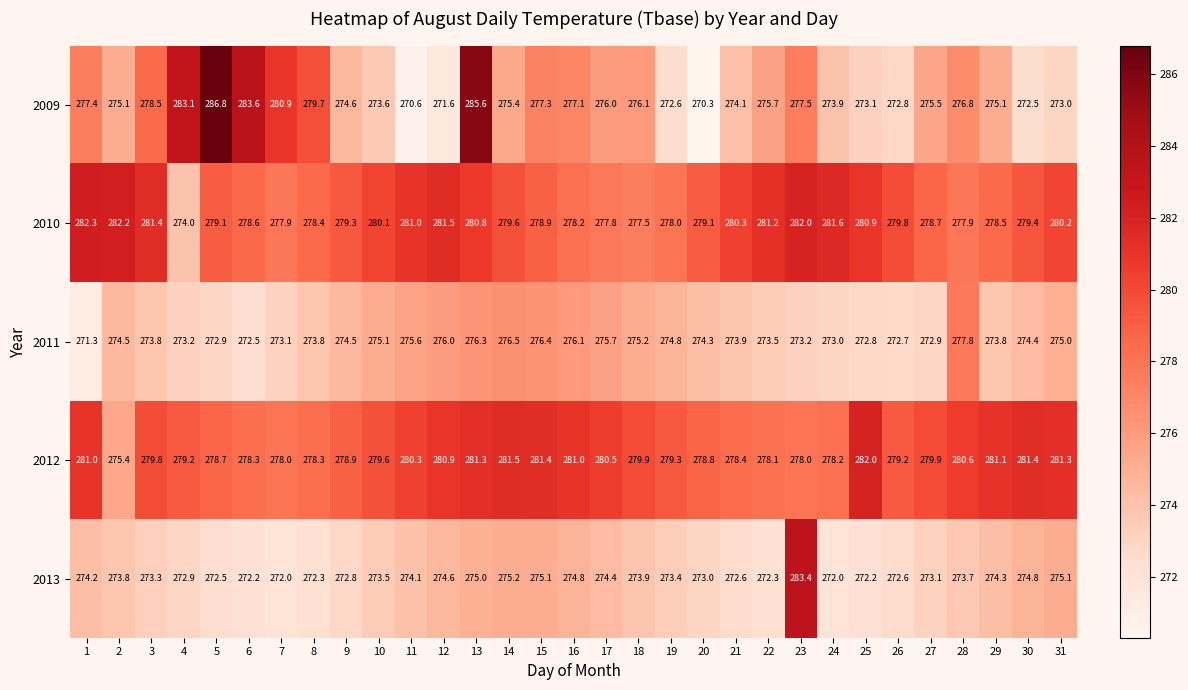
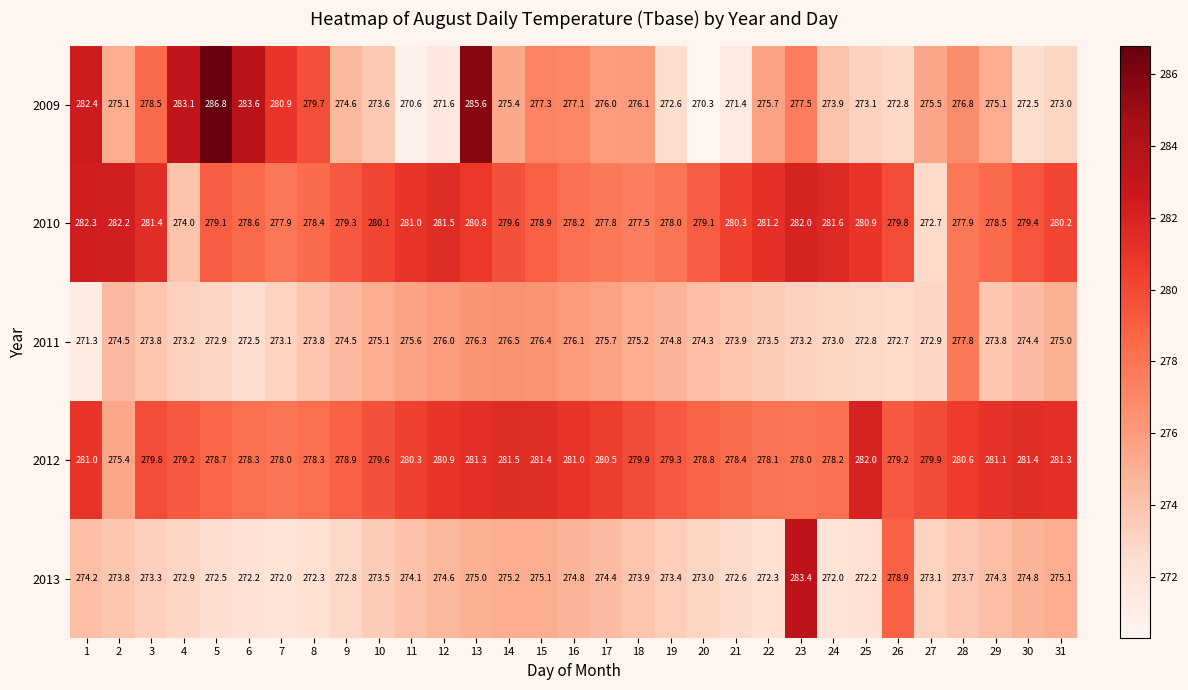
  {
    "2009": {
-     "1": 277.4,
+     "1": 282.4,
      "2": 275.1,
      "3": 278.5,
      "4": 283.1,
      "5": 286.8,
      "6": 283.6,
      "7": 280.9,
      "8": 279.7,
      "9": 274.6,
      "10": 273.6,
      "11": 270.6,
      "12": 271.6,
      "13": 285.6,
      "14": 275.4,
      "15": 277.3,
      "16": 277.1,
      "17": 276.0,
      "18": 276.1,
      "19": 272.6,
      "20": 270.3,
-     "21": 274.1,
+     "21": 271.4,
      "22": 275.7,
      "23": 277.5,
      "24": 273.9,
      "25": 273.1,
      "26": 272.8,
      "27": 275.5,
      "28": 276.8,
      "29": 275.1,
      "30": 272.5,
      "31": 273.0
    },
    "2010": {
      "1": 282.3,
      "2": 282.2,
      "3": 281.4,
      "4": 274.0,
      "5": 279.1,
      "6": 278.6,
      "7": 277.9,
      "8": 278.4,
      "9": 279.3,
      "10": 280.1,
      "11": 281.0,
      "12": 281.5,
      "13": 280.8,
      "14": 279.6,
      "15": 278.9,
      "16": 278.2,
      "17": 277.8,
      "18": 277.5,
      "19": 278.0,
      "20": 279.1,
      "21": 280.3,
      "22": 281.2,
      "23": 282.0,
      "24": 281.6,
      "25": 280.9,
      "26": 279.8,
-     "27": 278.7,
+     "27": 272.7,
      "28": 277.9,
      "29": 278.5,
      "30": 279.4,
      "31": 280.2
    },
    "2011": {
      "1": 271.3,
      "2": 274.5,
      "3": 273.8,
      "4": 273.2,
      "5": 272.9,
      "6": 272.5,
      "7": 273.1,
      "8": 273.8,
      "9": 274.5,
      "10": 275.1,
      "11": 275.6,
      "12": 276.0,
      "13": 276.3,
      "14": 276.5,
      "15": 276.4,
      "16": 276.1,
      "17": 275.7,
      "18": 275.2,
      "19": 274.8,
      "20": 274.3,
      "21": 273.9,
      "22": 273.5,
      "23": 273.2,
      "24": 273.0,
      "25": 272.8,
      "26": 272.7,
      "27": 272.9,
      "28": 277.8,
      "29": 273.8,
      "30": 274.4,
      "31": 275.0
    },
    "2012": {
      "1": 281.0,
      "2": 275.4,
      "3": 279.8,
      "4": 279.2,
      "5": 278.7,
      "6": 278.3,
      "7": 278.0,
      "8": 278.3,
      "9": 278.9,
      "10": 279.6,
      "11": 280.3,
      "12": 280.9,
      "13": 281.3,
      "14": 281.5,
      "15": 281.4,
      "16": 281.0,
      "17": 280.5,
      "18": 279.9,
      "19": 279.3,
      "20": 278.8,
      "21": 278.4,
      "22": 278.1,
      "23": 278.0,
      "24": 278.2,
      "25": 282.0,
      "26": 279.2,
      "27": 279.9,
      "28": 280.6,
      "29": 281.1,
      "30": 281.4,
      "31": 281.3
    },
    "2013": {
      "1": 274.2,
      "2": 273.8,
      "3": 273.3,
      "4": 272.9,
      "5": 272.5,
      "6": 272.2,
      "7": 272.0,
      "8": 272.3,
      "9": 272.8,
      "10": 273.5,
      "11": 274.1,
      "12": 274.6,
      "13": 275.0,
      "14": 275.2,
      "15": 275.1,
      "16": 274.8,
      "17": 274.4,
      "18": 273.9,
      "19": 273.4,
      "20": 273.0,
      "21": 272.6,
      "22": 272.3,
      "23": 283.4,
      "24": 272.0,
      "25": 272.2,
-     "26": 272.6,
+     "26": 278.9,
      "27": 273.1,
      "28": 273.7,
      "29": 274.3,
      "30": 274.8,
      "31": 275.1
    }
  }
